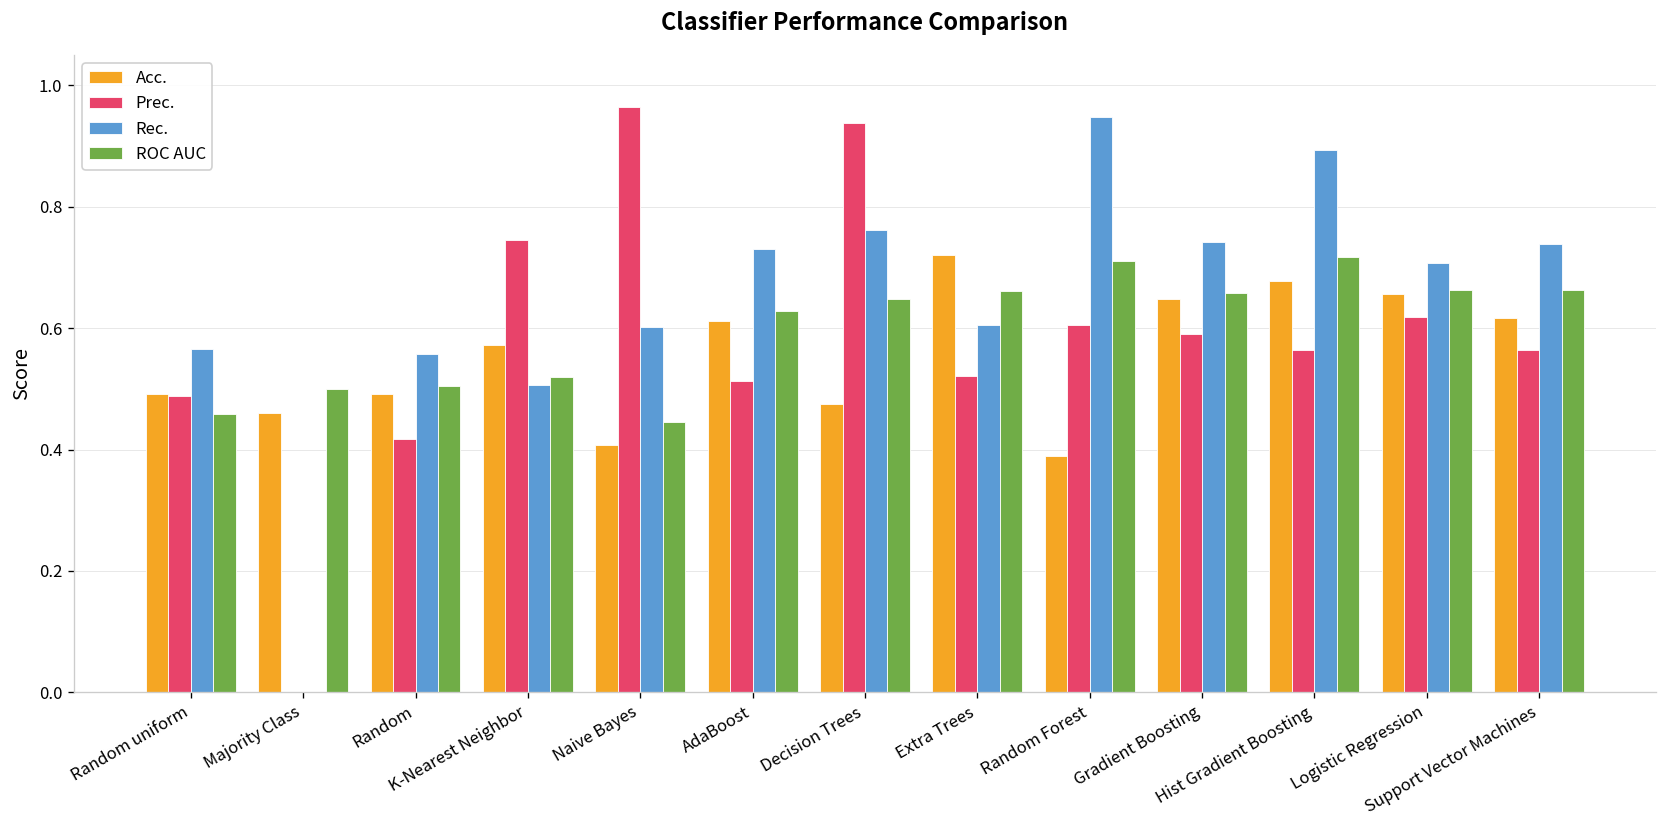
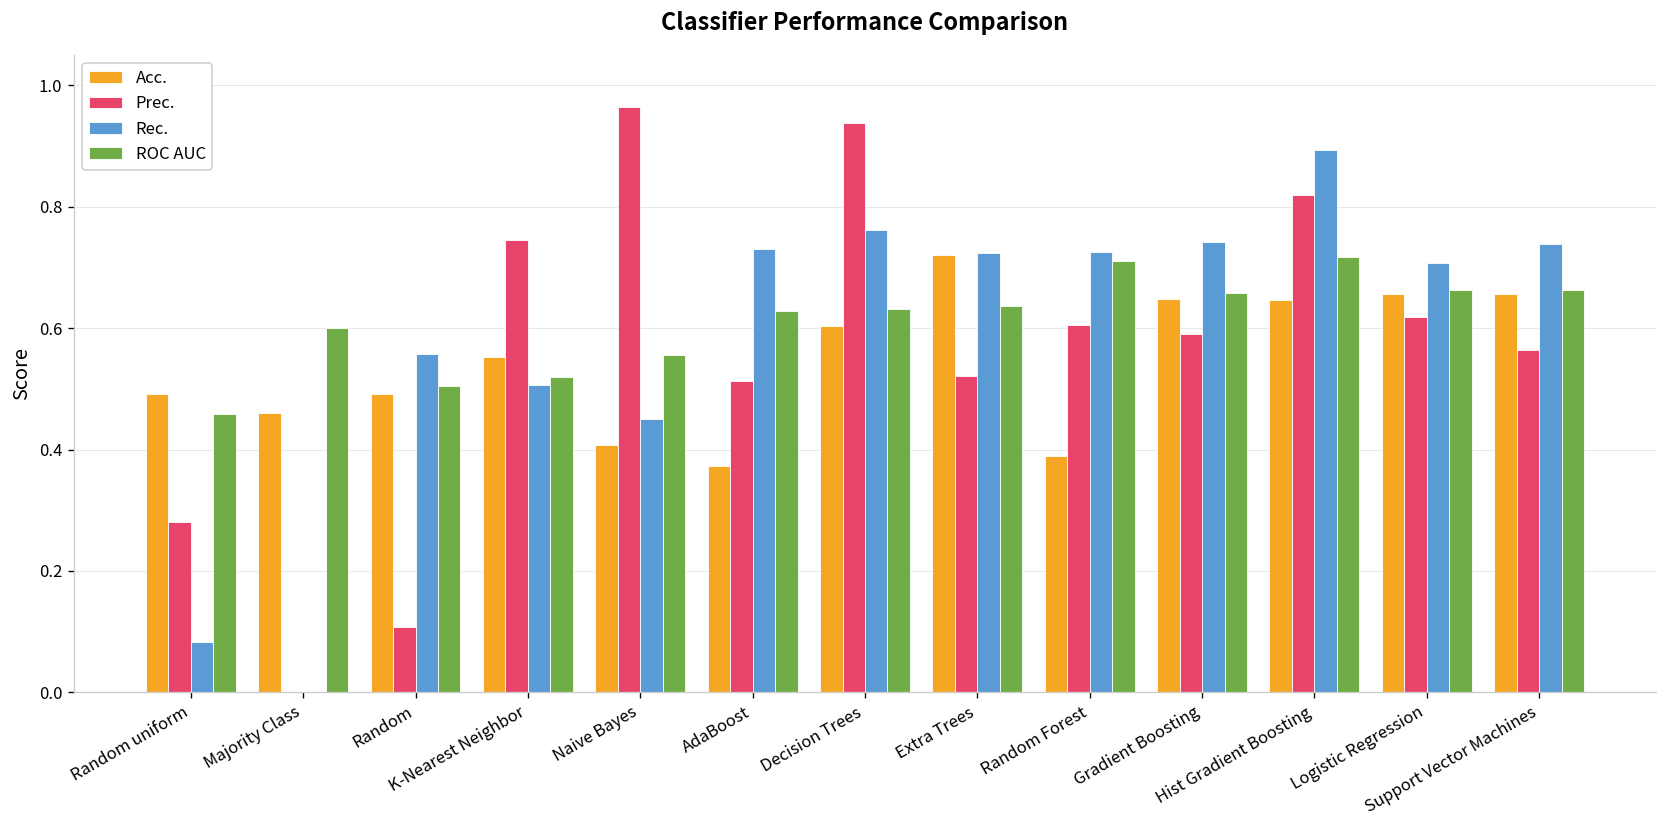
  {
    "Acc.": {
      "Random uniform": 0.49,
      "Majority Class": 0.46,
      "Random": 0.49,
-     "K-Nearest Neighbor": 0.57,
+     "K-Nearest Neighbor": 0.55,
      "Naive Bayes": 0.41,
-     "AdaBoost": 0.61,
-     "Decision Trees": 0.48,
+     "AdaBoost": 0.37,
+     "Decision Trees": 0.60,
      "Extra Trees": 0.72,
      "Random Forest": 0.39,
      "Gradient Boosting": 0.65,
-     "Hist Gradient Boosting": 0.68,
+     "Hist Gradient Boosting": 0.65,
      "Logistic Regression": 0.66,
-     "Support Vector Machines": 0.62
+     "Support Vector Machines": 0.66
    },
    "Prec.": {
-     "Random uniform": 0.49,
+     "Random uniform": 0.28,
      "Majority Class": 0.00,
-     "Random": 0.42,
+     "Random": 0.11,
      "K-Nearest Neighbor": 0.75,
      "Naive Bayes": 0.96,
      "AdaBoost": 0.51,
      "Decision Trees": 0.94,
      "Extra Trees": 0.52,
      "Random Forest": 0.61,
      "Gradient Boosting": 0.59,
-     "Hist Gradient Boosting": 0.56,
+     "Hist Gradient Boosting": 0.82,
      "Logistic Regression": 0.62,
      "Support Vector Machines": 0.56
    },
    "Rec.": {
-     "Random uniform": 0.57,
+     "Random uniform": 0.08,
      "Majority Class": 0.00,
      "Random": 0.56,
      "K-Nearest Neighbor": 0.51,
-     "Naive Bayes": 0.60,
+     "Naive Bayes": 0.45,
      "AdaBoost": 0.73,
      "Decision Trees": 0.76,
-     "Extra Trees": 0.61,
-     "Random Forest": 0.95,
+     "Extra Trees": 0.72,
+     "Random Forest": 0.73,
      "Gradient Boosting": 0.74,
      "Hist Gradient Boosting": 0.89,
      "Logistic Regression": 0.71,
      "Support Vector Machines": 0.74
    },
    "ROC AUC": {
      "Random uniform": 0.46,
-     "Majority Class": 0.5,
+     "Majority Class": 0.6,
      "Random": 0.50,
      "K-Nearest Neighbor": 0.52,
-     "Naive Bayes": 0.44,
+     "Naive Bayes": 0.55,
      "AdaBoost": 0.63,
-     "Decision Trees": 0.65,
-     "Extra Trees": 0.66,
+     "Decision Trees": 0.63,
+     "Extra Trees": 0.64,
      "Random Forest": 0.71,
      "Gradient Boosting": 0.66,
      "Hist Gradient Boosting": 0.72,
      "Logistic Regression": 0.66,
      "Support Vector Machines": 0.66
    }
  }
